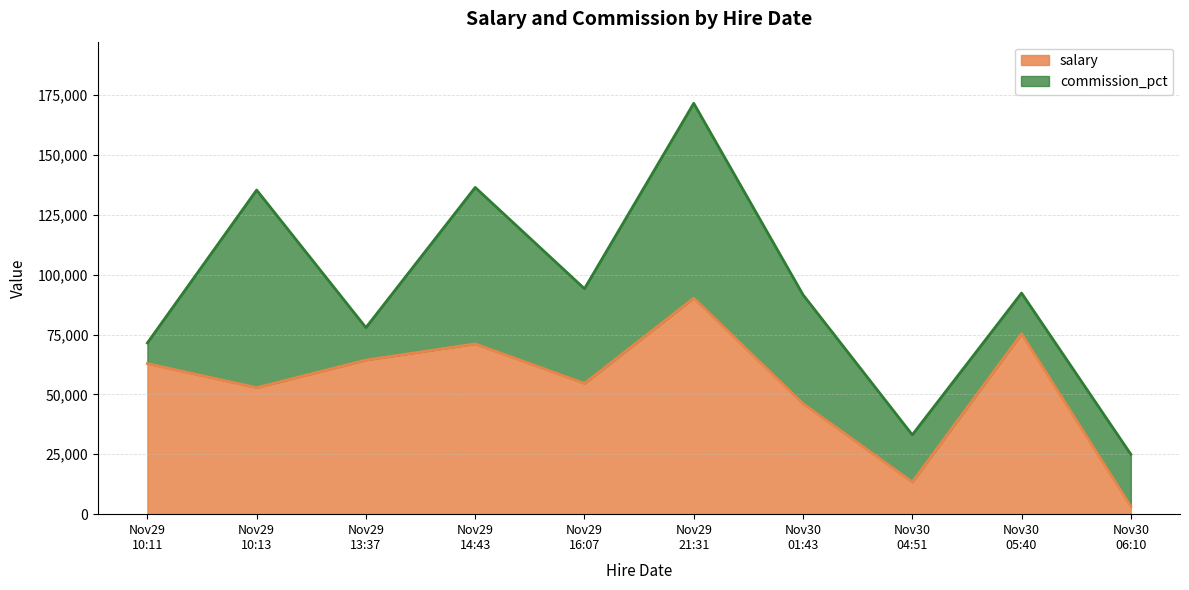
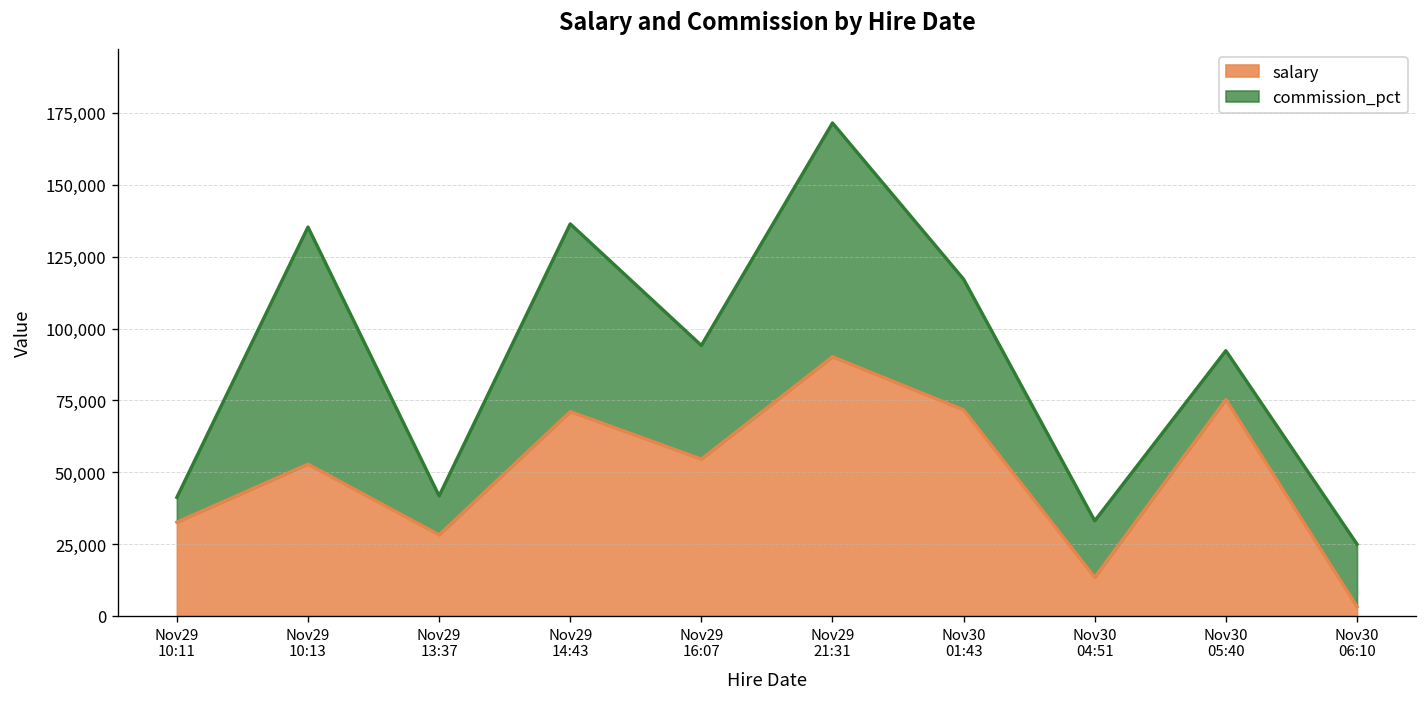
  {
    "salary": {
-     "Nov29 10:11": "63,000",
+     "Nov29 10:11": "33,000",
      "Nov29 10:13": "53,000",
-     "Nov29 13:37": "64,000",
+     "Nov29 13:37": "28,000",
      "Nov29 14:43": "71,000",
      "Nov29 16:07": "55,000",
      "Nov29 21:31": "90,000",
-     "Nov30 01:43": "46,000",
+     "Nov30 01:43": "72,000",
      "Nov30 04:51": "13,000",
      "Nov30 05:40": "75,000",
      "Nov30 06:10": "3,000"
    },
    "commission_pct": {
      "Nov29 10:11": "9,000",
      "Nov29 10:13": "82,000",
      "Nov29 13:37": "14,000",
      "Nov29 14:43": "65,000",
      "Nov29 16:07": "40,000",
      "Nov29 21:31": "81,000",
      "Nov30 01:43": "45,000",
      "Nov30 04:51": "20,000",
      "Nov30 05:40": "17,000",
      "Nov30 06:10": "22,000"
    }
  }
